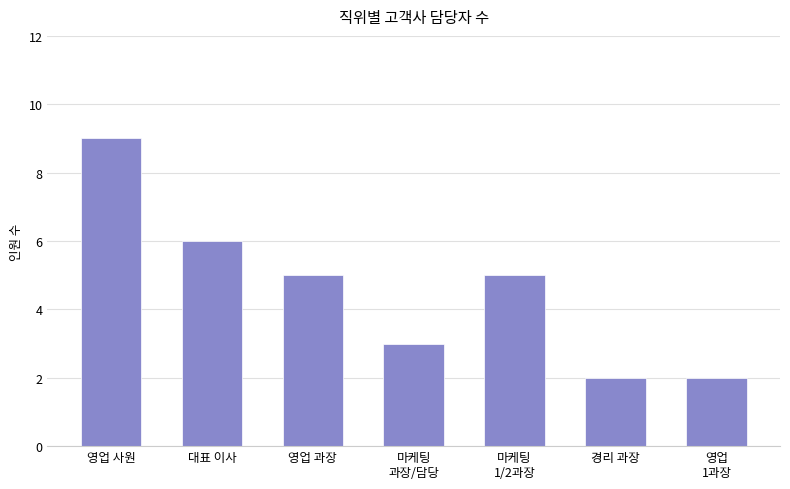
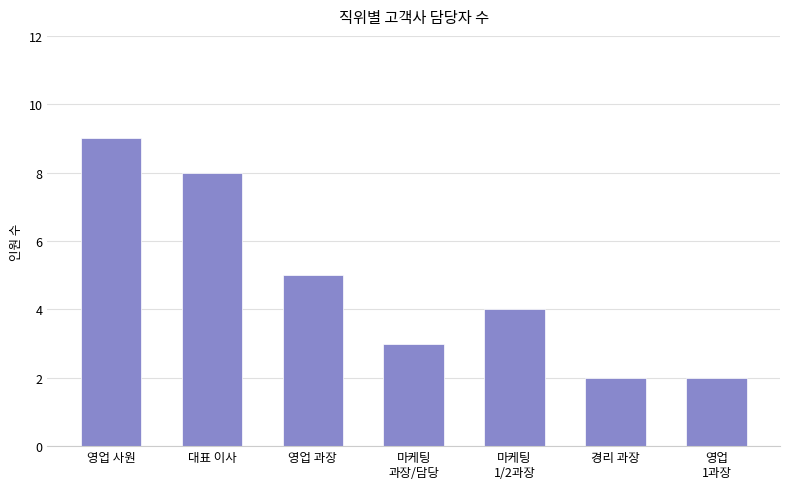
  {
    "영업 사원": 9,
-   "대표 이사": 6,
+   "대표 이사": 8,
    "영업 과장": 5,
    "마케팅 과장/담당": 3,
-   "마케팅 1/2과장": 5,
+   "마케팅 1/2과장": 4,
    "경리 과장": 2,
    "영업 1과장": 2
  }
